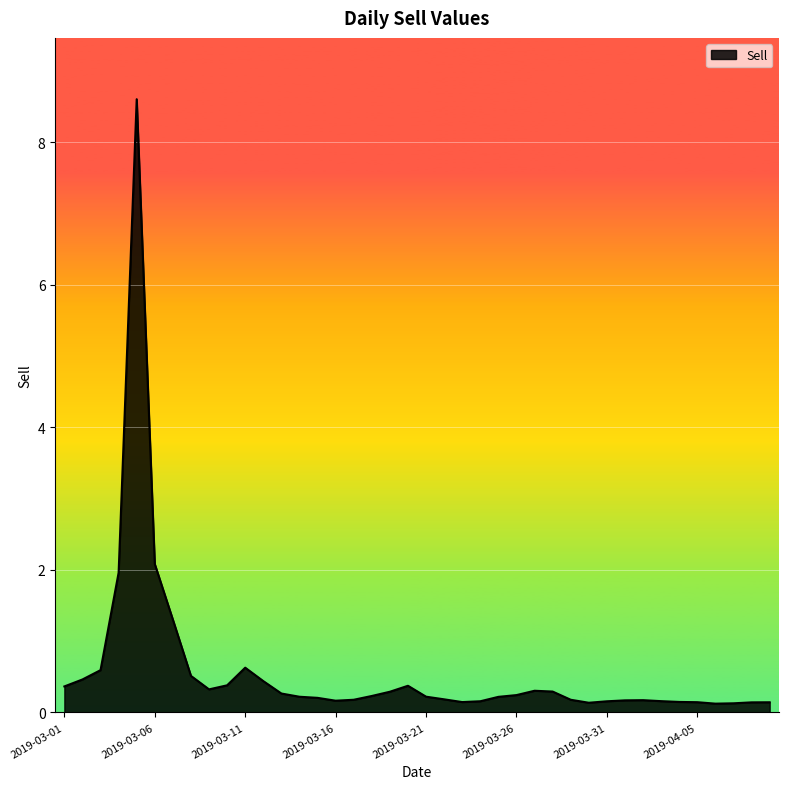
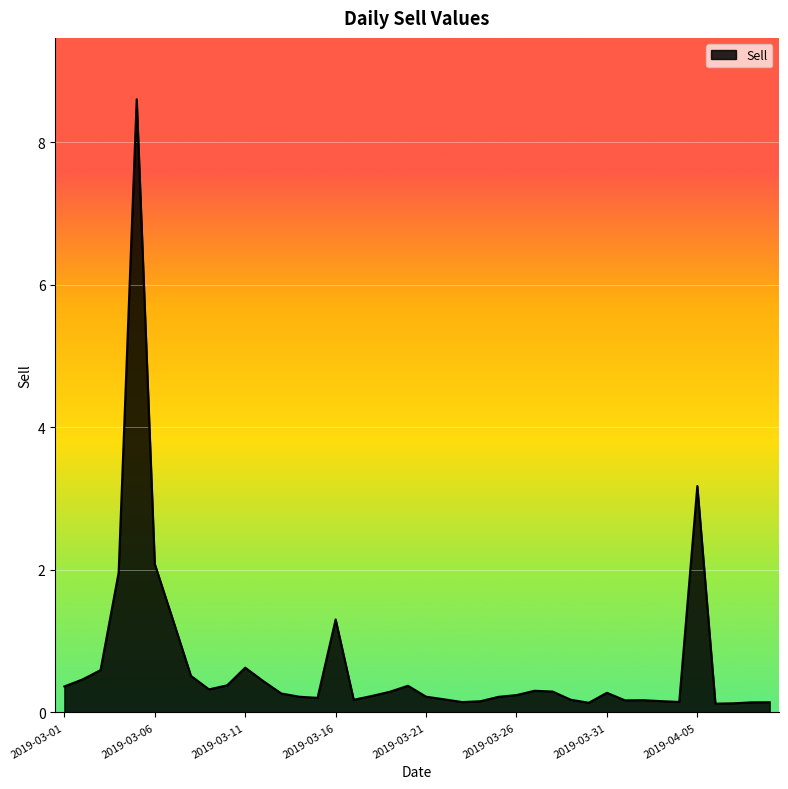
  {
    "2019-03-01": 0.4,
    "2019-03-06": 2.1,
    "2019-03-11": 0.6,
-   "2019-03-16": 0.2,
+   "2019-03-16": 1.3,
    "2019-03-21": 0.2,
    "2019-03-26": 0.2,
-   "2019-03-31": 0.2,
-   "2019-04-05": 0.1
+   "2019-03-31": 0.3,
+   "2019-04-05": 3.2
  }
